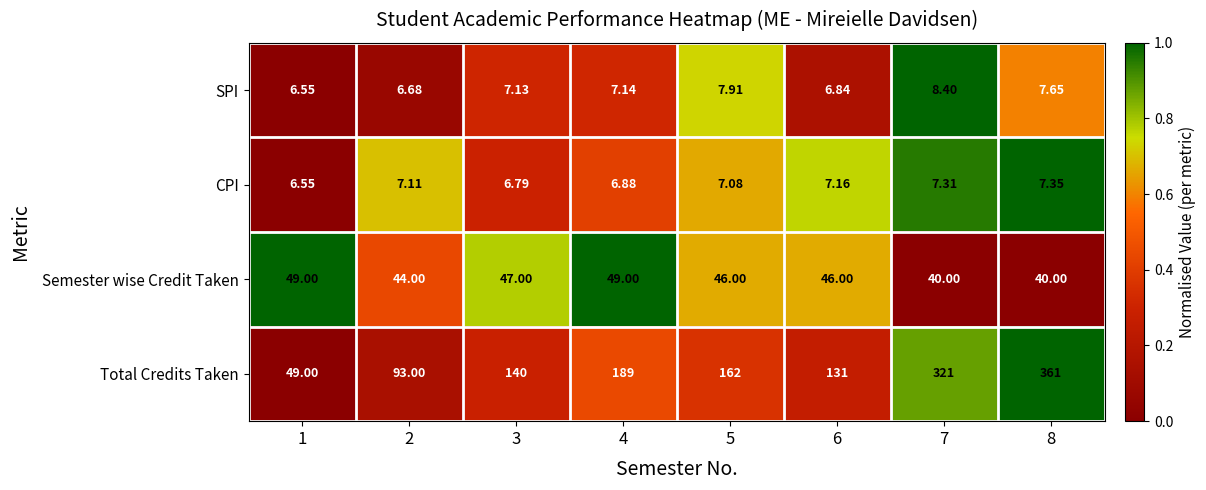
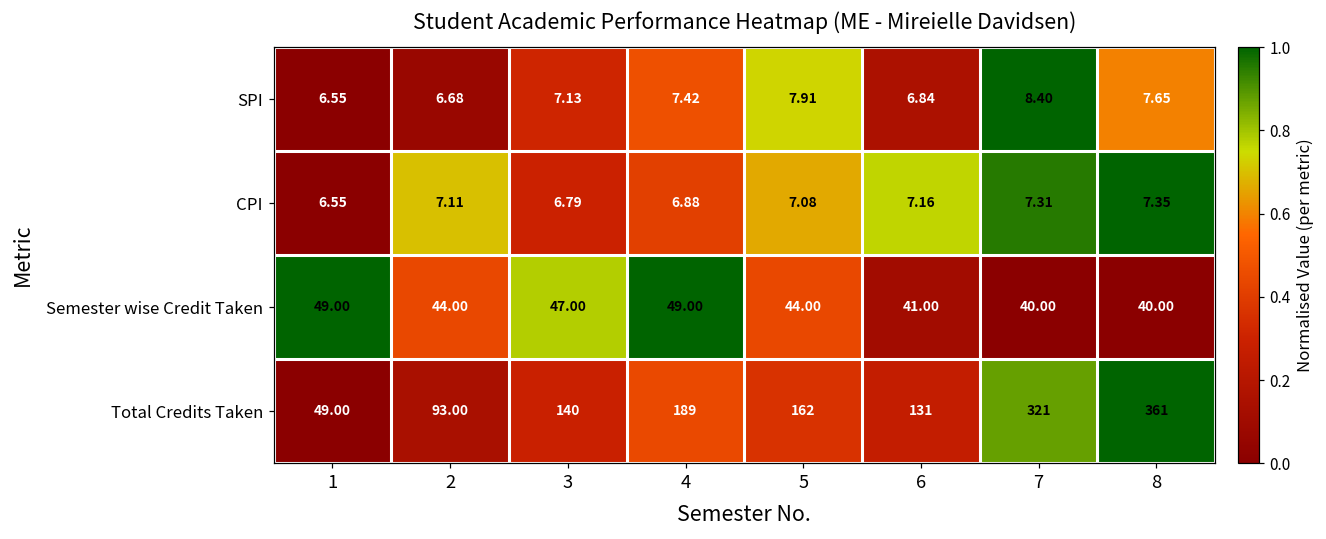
  {
    "SPI": {
      "1": 6.55,
      "2": 6.68,
      "3": 7.13,
-     "4": 7.14,
+     "4": 7.42,
      "5": 7.91,
      "6": 6.84,
      "7": 8.40,
      "8": 7.65
    },
    "CPI": {
      "1": 6.55,
      "2": 7.11,
      "3": 6.79,
      "4": 6.88,
      "5": 7.08,
      "6": 7.16,
      "7": 7.31,
      "8": 7.35
    },
    "Semester wise Credit Taken": {
      "1": 49.00,
      "2": 44.00,
      "3": 47.00,
      "4": 49.00,
-     "5": 46.00,
-     "6": 46.00,
+     "5": 44.00,
+     "6": 41.00,
      "7": 40.00,
      "8": 40.00
    },
    "Total Credits Taken": {
      "1": 49.00,
      "2": 93.00,
      "3": 140,
      "4": 189,
      "5": 162,
      "6": 131,
      "7": 321,
      "8": 361
    }
  }
